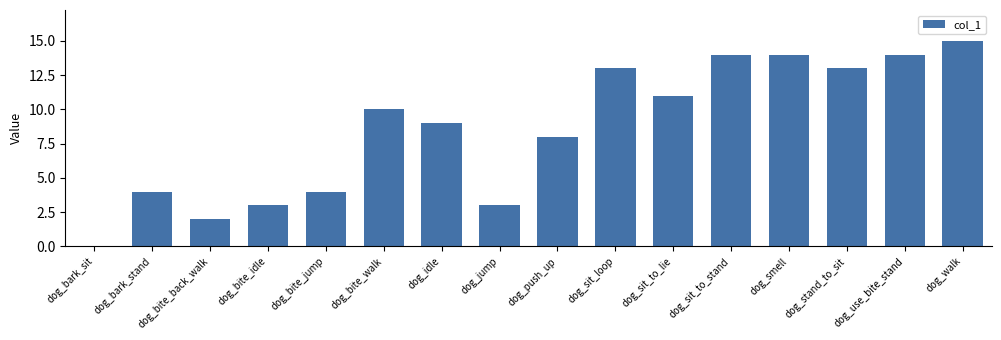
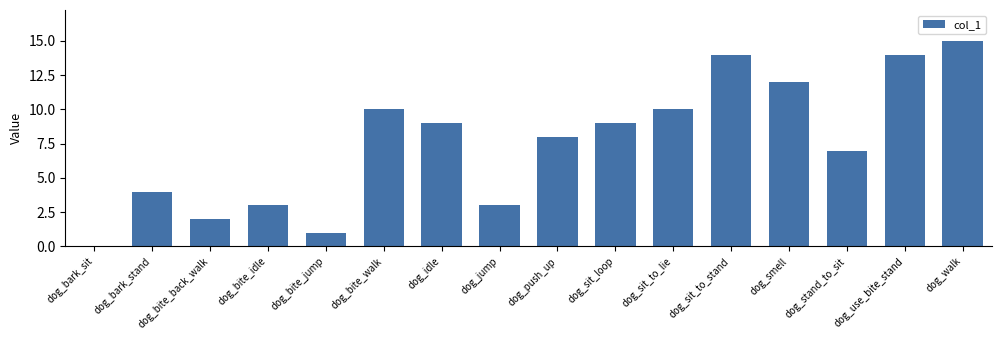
  {
    "dog_bark_sit": 0,
    "dog_bark_stand": 4,
    "dog_bite_back_walk": 2,
    "dog_bite_idle": 3,
-   "dog_bite_jump": 4,
+   "dog_bite_jump": 1,
    "dog_bite_walk": 10,
    "dog_idle": 9,
    "dog_jump": 3,
    "dog_push_up": 8,
-   "dog_sit_loop": 13,
-   "dog_sit_to_lie": 11,
+   "dog_sit_loop": 9,
+   "dog_sit_to_lie": 10,
    "dog_sit_to_stand": 14,
-   "dog_smell": 14,
-   "dog_stand_to_sit": 13,
+   "dog_smell": 12,
+   "dog_stand_to_sit": 7,
    "dog_use_bite_stand": 14,
    "dog_walk": 15
  }
